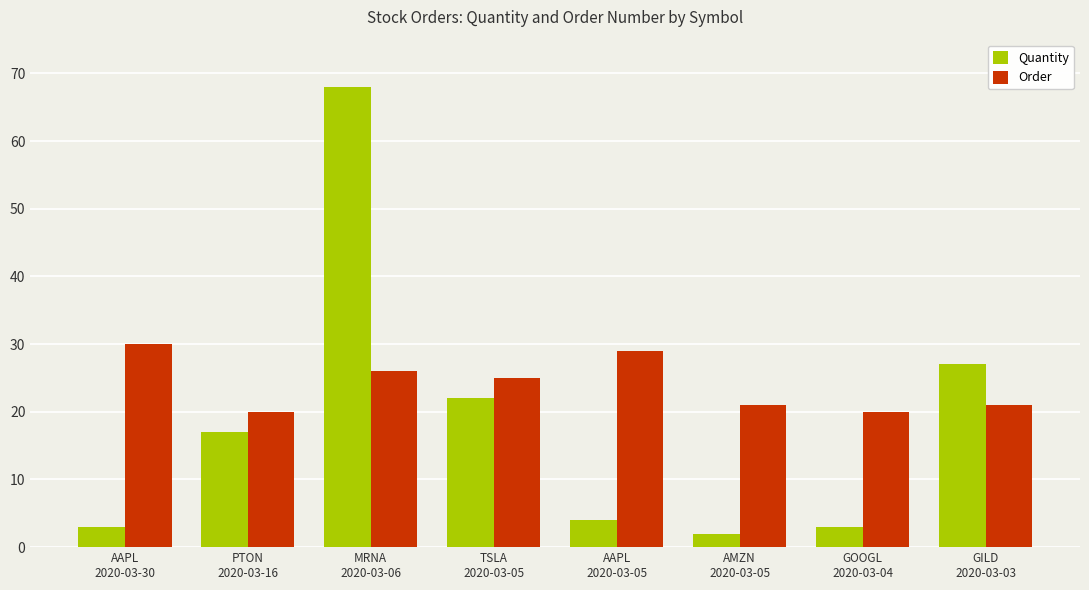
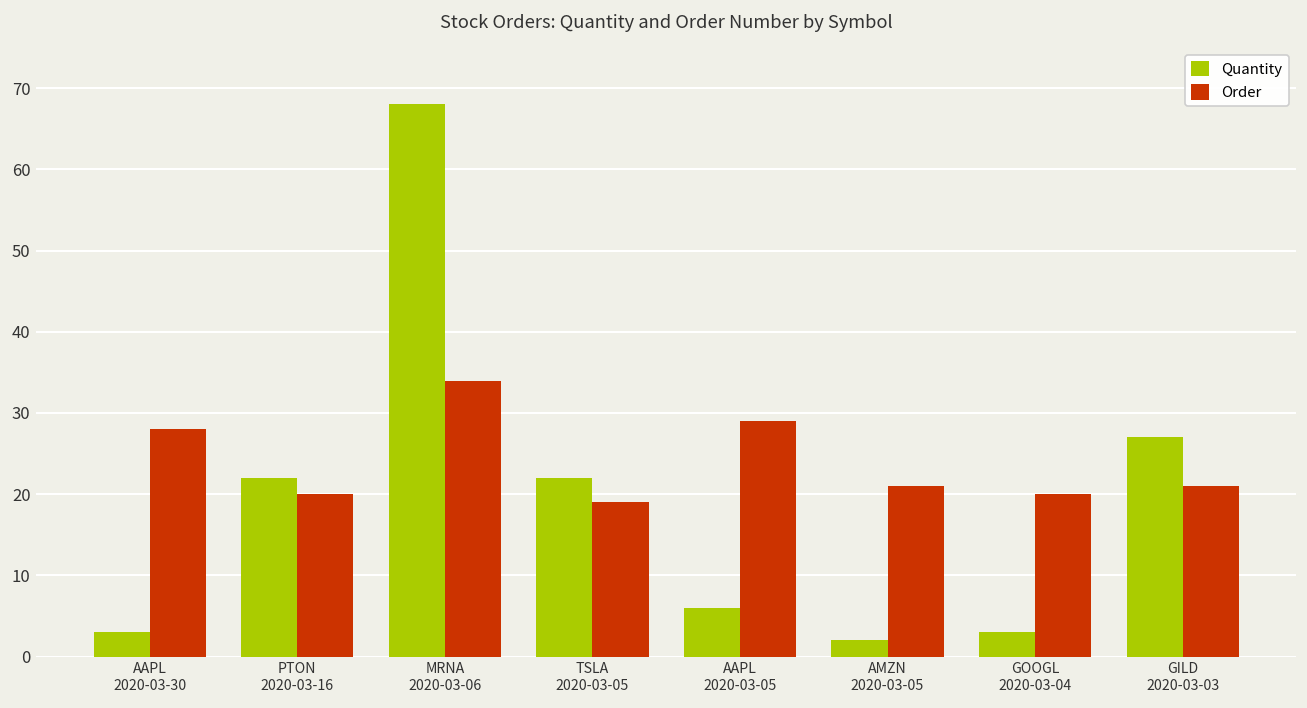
  {
    "Quantity": {
      "AAPL 2020-03-30": 3,
-     "PTON 2020-03-16": 17,
+     "PTON 2020-03-16": 22,
      "MRNA 2020-03-06": 68,
      "TSLA 2020-03-05": 22,
-     "AAPL 2020-03-05": 4,
+     "AAPL 2020-03-05": 6,
      "AMZN 2020-03-05": 2,
      "GOOGL 2020-03-04": 3,
      "GILD 2020-03-03": 27
    },
    "Order": {
-     "AAPL 2020-03-30": 30,
+     "AAPL 2020-03-30": 28,
      "PTON 2020-03-16": 20,
-     "MRNA 2020-03-06": 26,
-     "TSLA 2020-03-05": 25,
+     "MRNA 2020-03-06": 34,
+     "TSLA 2020-03-05": 19,
      "AAPL 2020-03-05": 29,
      "AMZN 2020-03-05": 21,
      "GOOGL 2020-03-04": 20,
      "GILD 2020-03-03": 21
    }
  }
